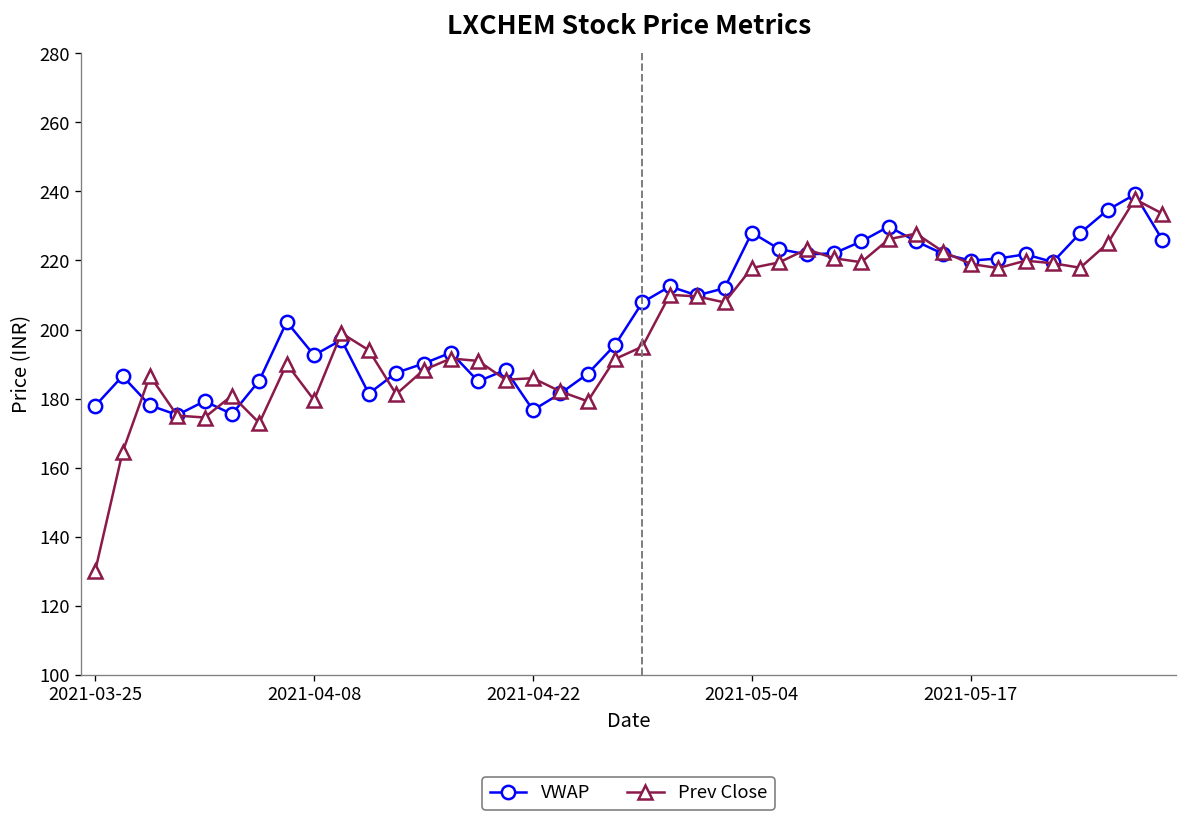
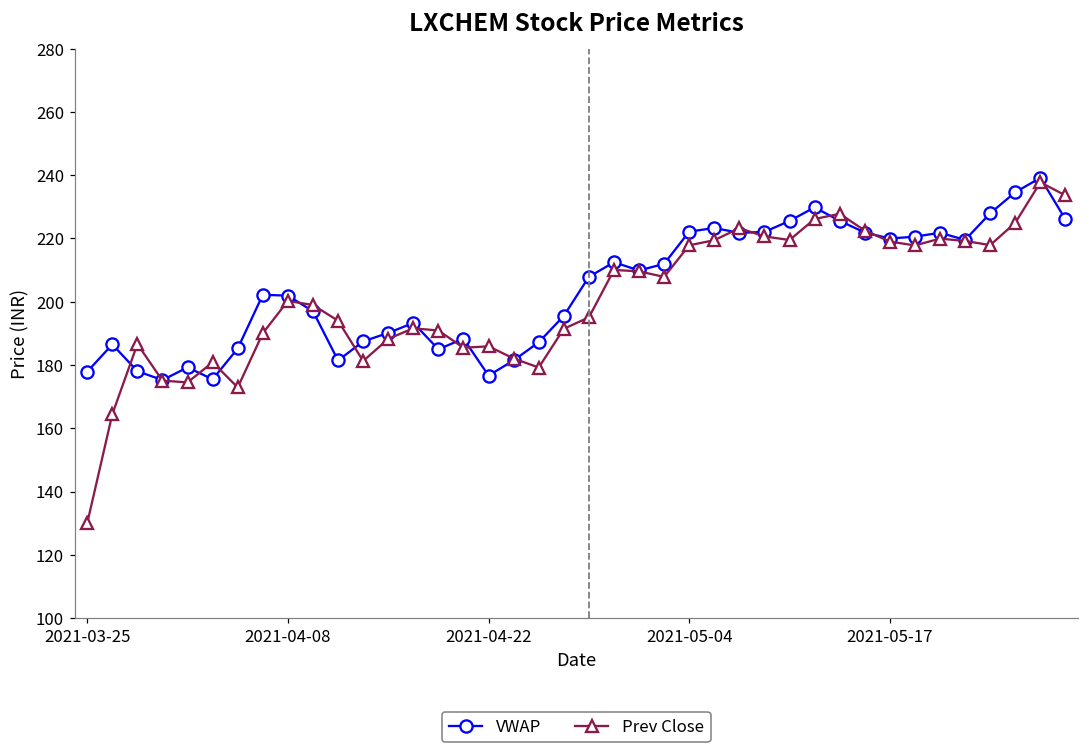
  {
    "VWAP": {
      "2021-03-25": 178,
-     "2021-04-08": 193,
+     "2021-04-08": 202,
      "2021-04-22": 177,
-     "2021-05-04": 228,
+     "2021-05-04": 222,
      "2021-05-17": 220
    },
    "Prev Close": {
      "2021-03-25": 130,
-     "2021-04-08": 180,
+     "2021-04-08": 200,
      "2021-04-22": 186,
      "2021-05-04": 218,
      "2021-05-17": 219
    }
  }
